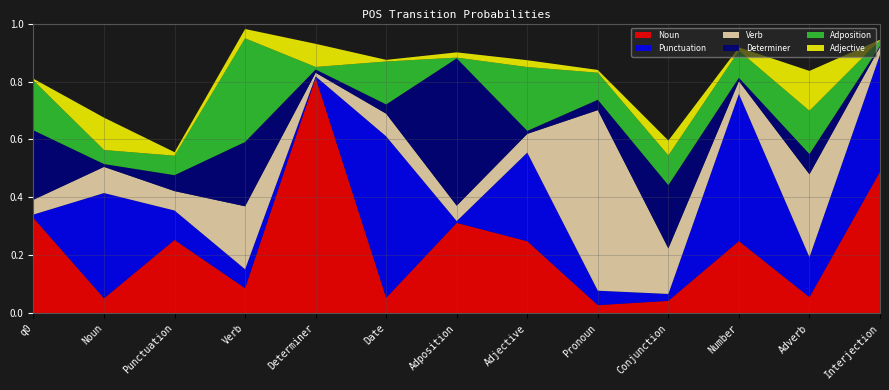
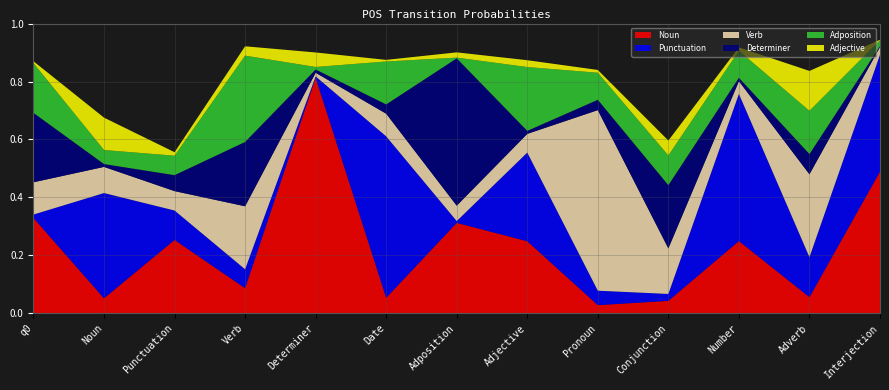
  {
    "Noun": {
      "q0": 0.33,
      "Noun": 0.05,
      "Punctuation": 0.25,
      "Verb": 0.09,
      "Date": 0.05,
      "Adjective": 0.25,
      "Pronoun": 0.03,
      "Conjunction": 0.04,
      "Number": 0.25,
      "Adverb": 0.06,
      "Interjection": 0.49
    },
    "Punctuation": {
      "q0": 0.01,
      "Noun": 0.36,
      "Punctuation": 0.10,
      "Verb": 0.07,
      "Date": 0.56,
      "Adjective": 0.31,
      "Pronoun": 0.05,
      "Conjunction": 0.02,
      "Number": 0.51,
      "Adverb": 0.14,
      "Interjection": 0.40
    },
    "Verb": {
-     "q0": 0.05,
+     "q0": 0.11,
      "Noun": 0.09,
      "Punctuation": 0.07,
      "Verb": 0.22,
      "Determiner": 0.01,
      "Date": 0.08,
      "Adposition": 0.05,
      "Adjective": 0.06,
      "Pronoun": 0.62,
      "Conjunction": 0.16,
      "Number": 0.04,
      "Adverb": 0.29
    },
    "Determiner": {
      "q0": 0.24,
      "Noun": 0.01,
      "Punctuation": 0.06,
      "Verb": 0.22,
      "Date": 0.03,
      "Adjective": 0.01,
      "Pronoun": 0.04,
      "Conjunction": 0.22,
      "Number": 0.01,
      "Adverb": 0.07
    },
    "Adposition": {
      "Noun": 0.05,
      "Punctuation": 0.07,
-     "Verb": 0.36,
+     "Verb": 0.30,
      "Adjective": 0.22,
      "Pronoun": 0.09,
      "Conjunction": 0.10,
      "Adverb": 0.15
    },
    "Adjective": {
      "Noun": 0.11,
      "Punctuation": 0.01,
      "Verb": 0.03,
-     "Determiner": 0.08,
+     "Determiner": 0.05,
      "Adposition": 0.02,
      "Adjective": 0.02,
      "Pronoun": 0.01,
      "Conjunction": 0.05,
      "Adverb": 0.14
    }
  }
